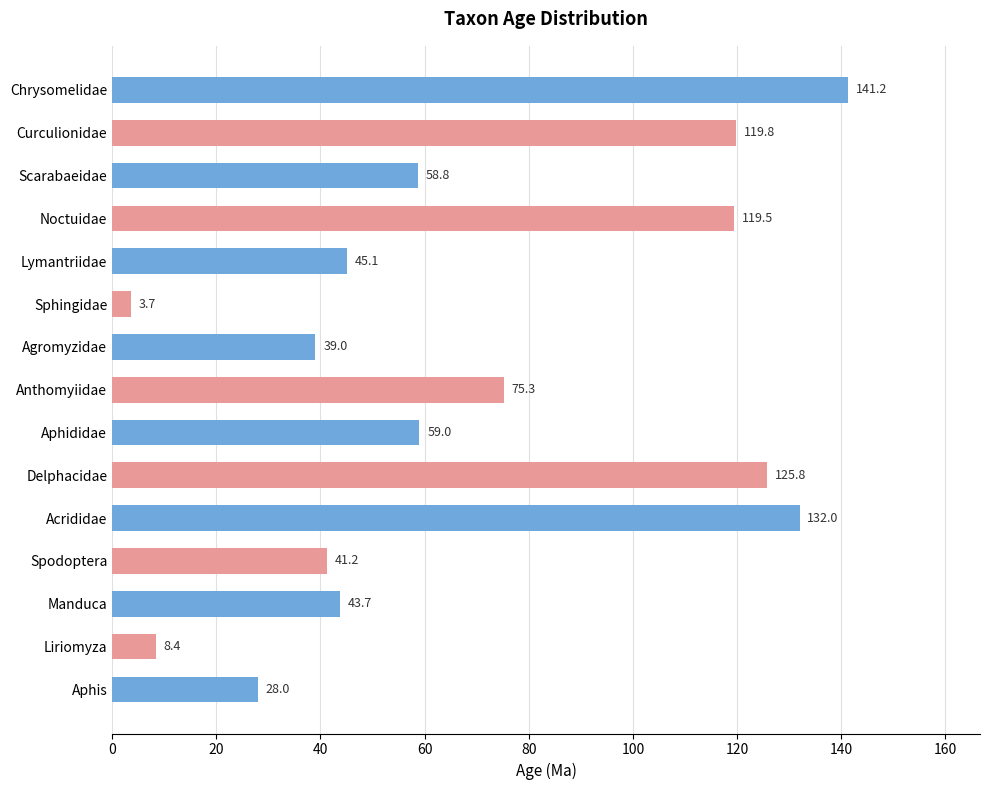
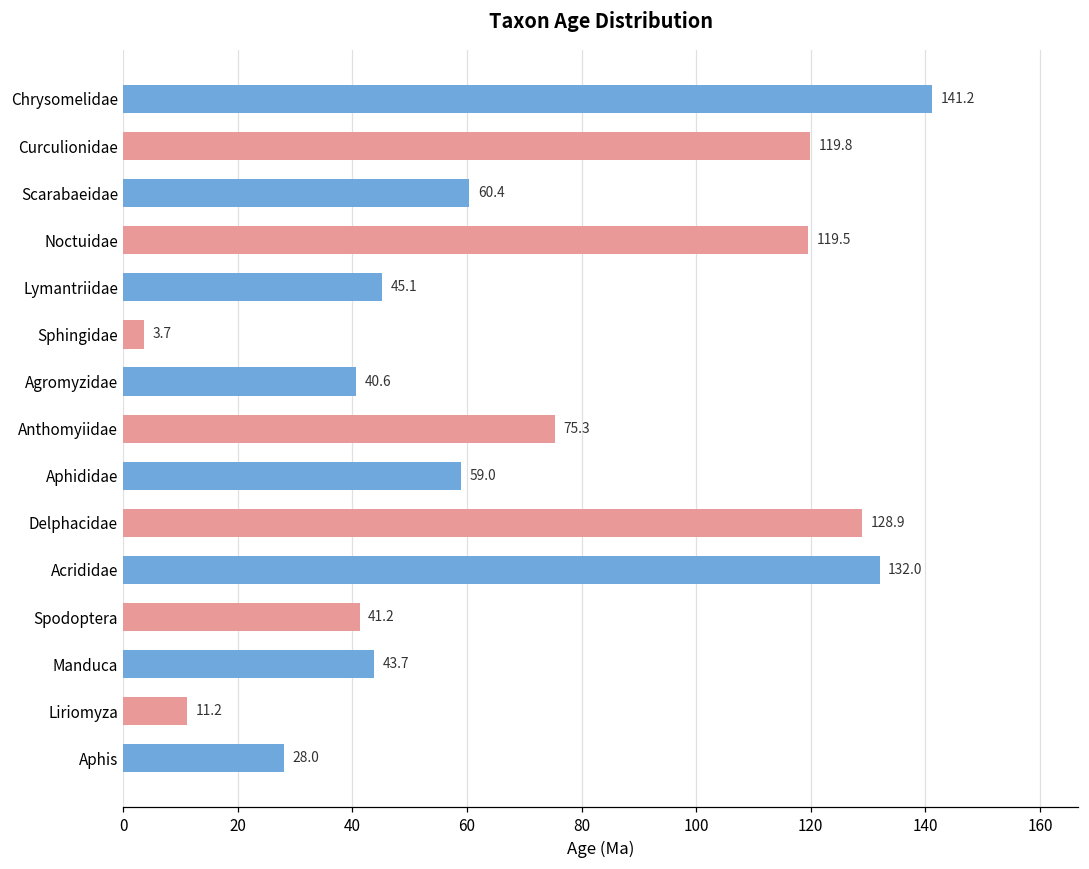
  {
    "Chrysomelidae": 141.2,
    "Curculionidae": 119.8,
-   "Scarabaeidae": 58.8,
+   "Scarabaeidae": 60.4,
    "Noctuidae": 119.5,
    "Lymantriidae": 45.1,
    "Sphingidae": 3.7,
-   "Agromyzidae": 39.0,
+   "Agromyzidae": 40.6,
    "Anthomyiidae": 75.3,
    "Aphididae": 59.0,
-   "Delphacidae": 125.8,
+   "Delphacidae": 128.9,
    "Acrididae": 132.0,
    "Spodoptera": 41.2,
    "Manduca": 43.7,
-   "Liriomyza": 8.4,
+   "Liriomyza": 11.2,
    "Aphis": 28.0
  }
